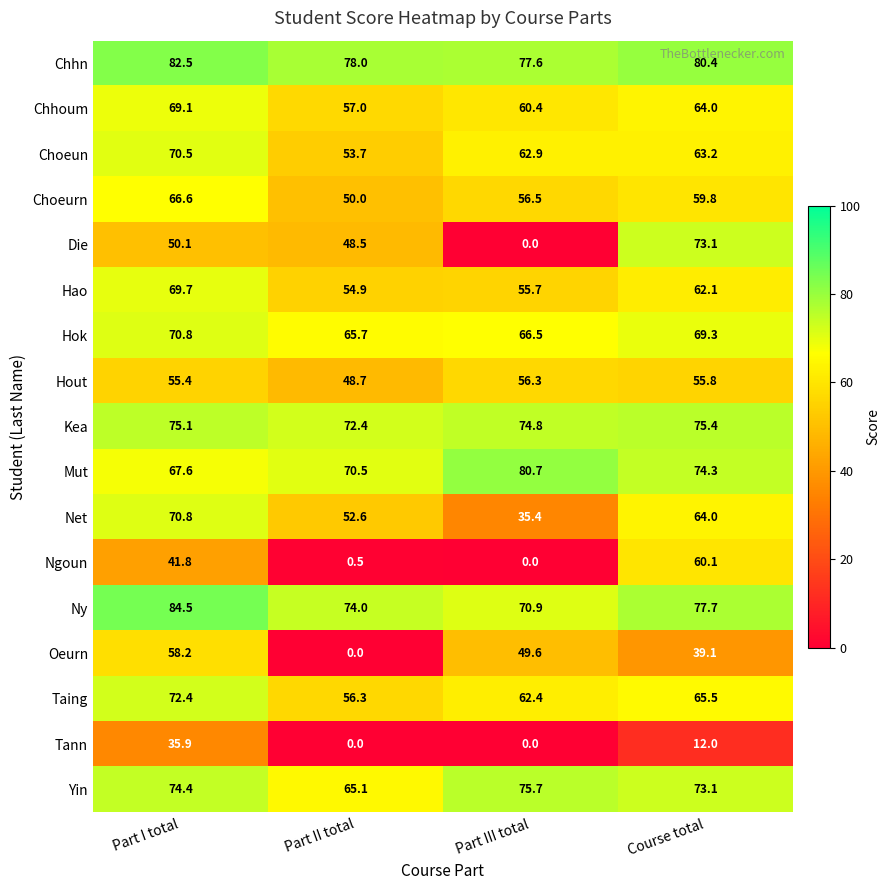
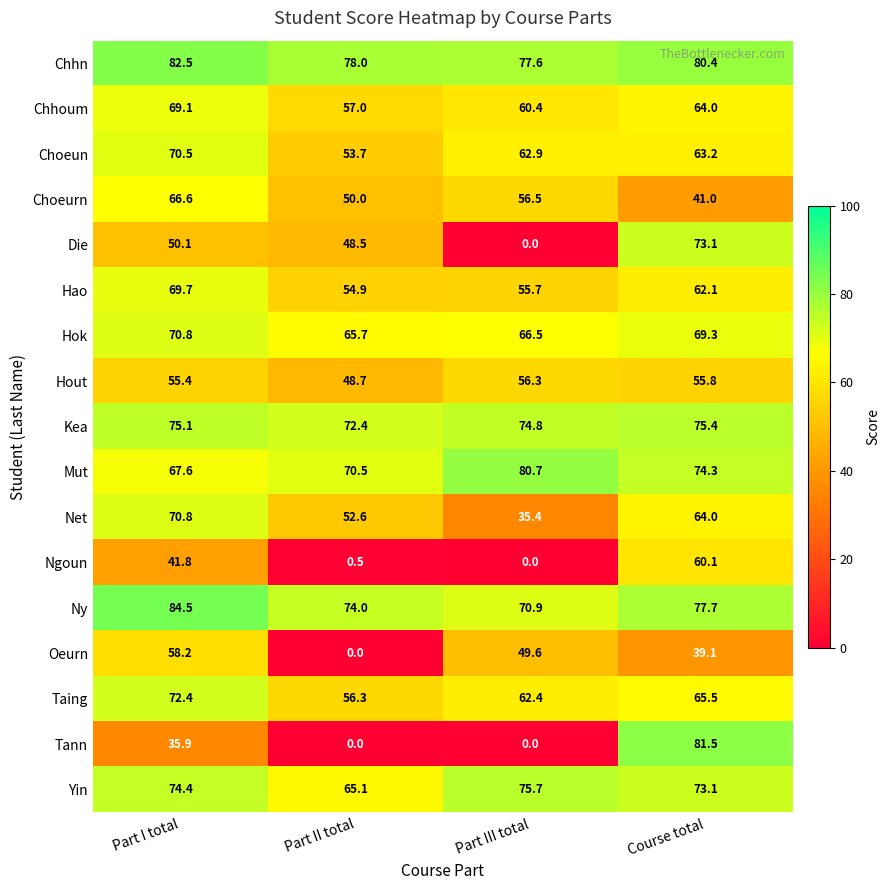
  {
    "Chhn": {
      "Part I total": 82.5,
      "Part II total": 78.0,
      "Part III total": 77.6
    },
    "Chhoum": {
      "Part I total": 69.1,
      "Part II total": 57.0,
      "Part III total": 60.4,
      "Course total": 64.0
    },
    "Choeun": {
      "Part I total": 70.5,
      "Part II total": 53.7,
      "Part III total": 62.9,
      "Course total": 63.2
    },
    "Choeurn": {
      "Part I total": 66.6,
      "Part II total": 50.0,
      "Part III total": 56.5,
-     "Course total": 59.8
+     "Course total": 41.0
    },
    "Die": {
      "Part I total": 50.1,
      "Part II total": 48.5,
      "Part III total": 0.0,
      "Course total": 73.1
    },
    "Hao": {
      "Part I total": 69.7,
      "Part II total": 54.9,
      "Part III total": 55.7,
      "Course total": 62.1
    },
    "Hok": {
      "Part I total": 70.8,
      "Part II total": 65.7,
      "Part III total": 66.5,
      "Course total": 69.3
    },
    "Hout": {
      "Part I total": 55.4,
      "Part II total": 48.7,
      "Part III total": 56.3,
      "Course total": 55.8
    },
    "Kea": {
      "Part I total": 75.1,
      "Part II total": 72.4,
      "Part III total": 74.8,
      "Course total": 75.4
    },
    "Mut": {
      "Part I total": 67.6,
      "Part II total": 70.5,
      "Part III total": 80.7,
      "Course total": 74.3
    },
    "Net": {
      "Part I total": 70.8,
      "Part II total": 52.6,
      "Part III total": 35.4,
      "Course total": 64.0
    },
    "Ngoun": {
      "Part I total": 41.8,
      "Part II total": 0.5,
      "Part III total": 0.0,
      "Course total": 60.1
    },
    "Ny": {
      "Part I total": 84.5,
      "Part II total": 74.0,
      "Part III total": 70.9,
      "Course total": 77.7
    },
    "Oeurn": {
      "Part I total": 58.2,
      "Part II total": 0.0,
      "Part III total": 49.6,
      "Course total": 39.1
    },
    "Taing": {
      "Part I total": 72.4,
      "Part II total": 56.3,
      "Part III total": 62.4,
      "Course total": 65.5
    },
    "Tann": {
      "Part I total": 35.9,
      "Part II total": 0.0,
      "Part III total": 0.0,
-     "Course total": 12.0
+     "Course total": 81.5
    },
    "Yin": {
      "Part I total": 74.4,
      "Part II total": 65.1,
      "Part III total": 75.7,
      "Course total": 73.1
    }
  }
